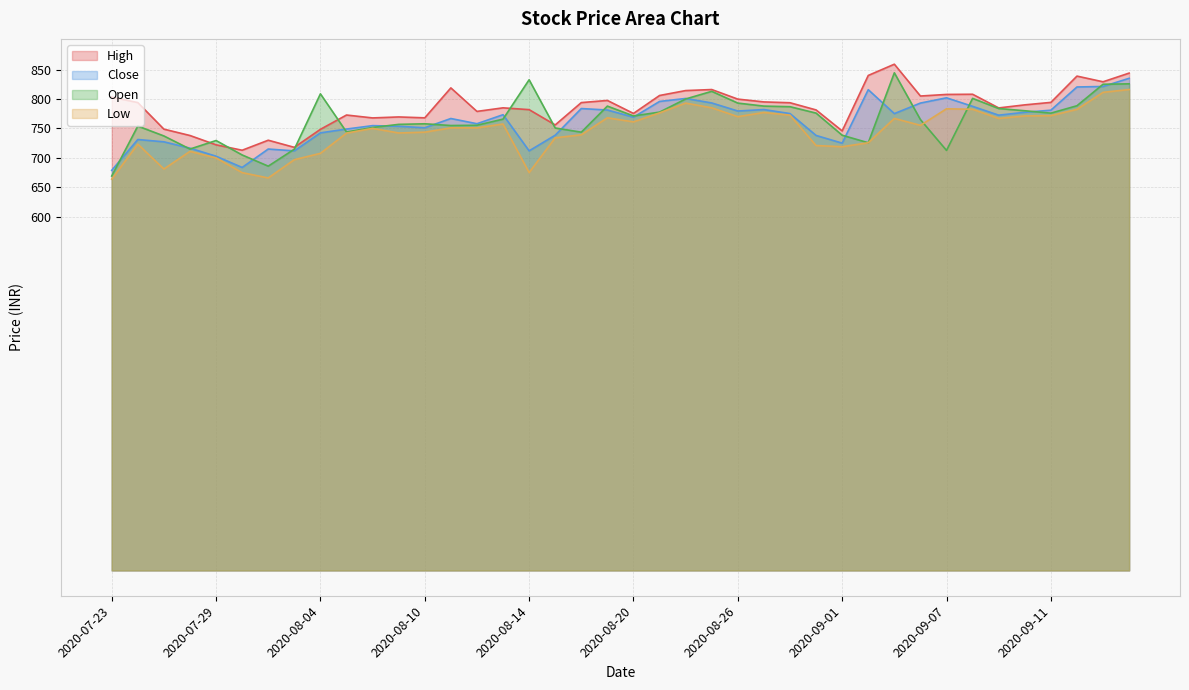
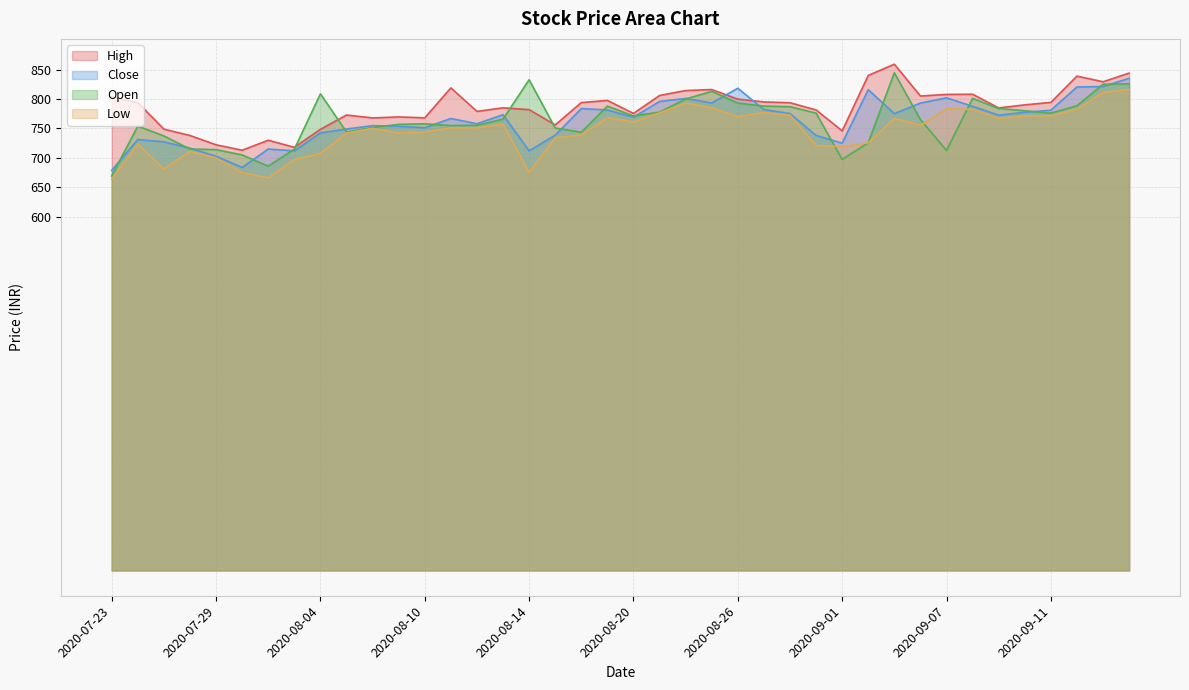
  {
    "Close": {
      "2020-07-23": 680,
      "2020-08-04": 740,
      "2020-08-10": 750,
      "2020-08-14": 710,
-     "2020-08-26": 780,
+     "2020-08-26": 820,
      "2020-09-01": 730,
      "2020-09-07": 800,
      "2020-09-11": 780
    },
    "Open": {
      "2020-07-23": 670,
-     "2020-07-29": 730,
+     "2020-07-29": 710,
      "2020-08-04": 810,
      "2020-08-10": 760,
      "2020-08-14": 830,
      "2020-08-26": 790,
-     "2020-09-01": 740,
+     "2020-09-01": 700,
      "2020-09-07": 710
    }
  }
